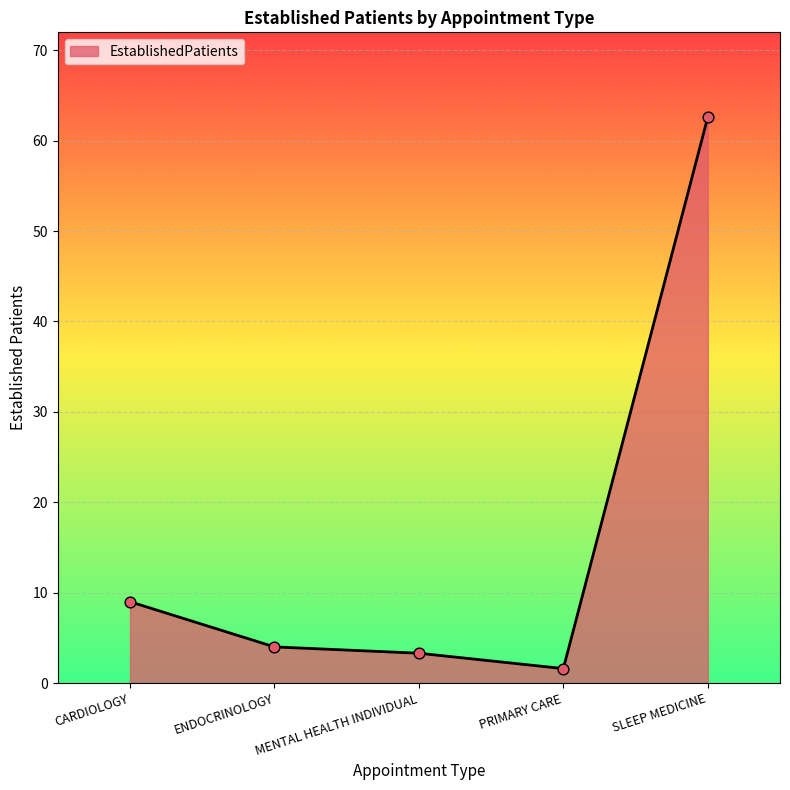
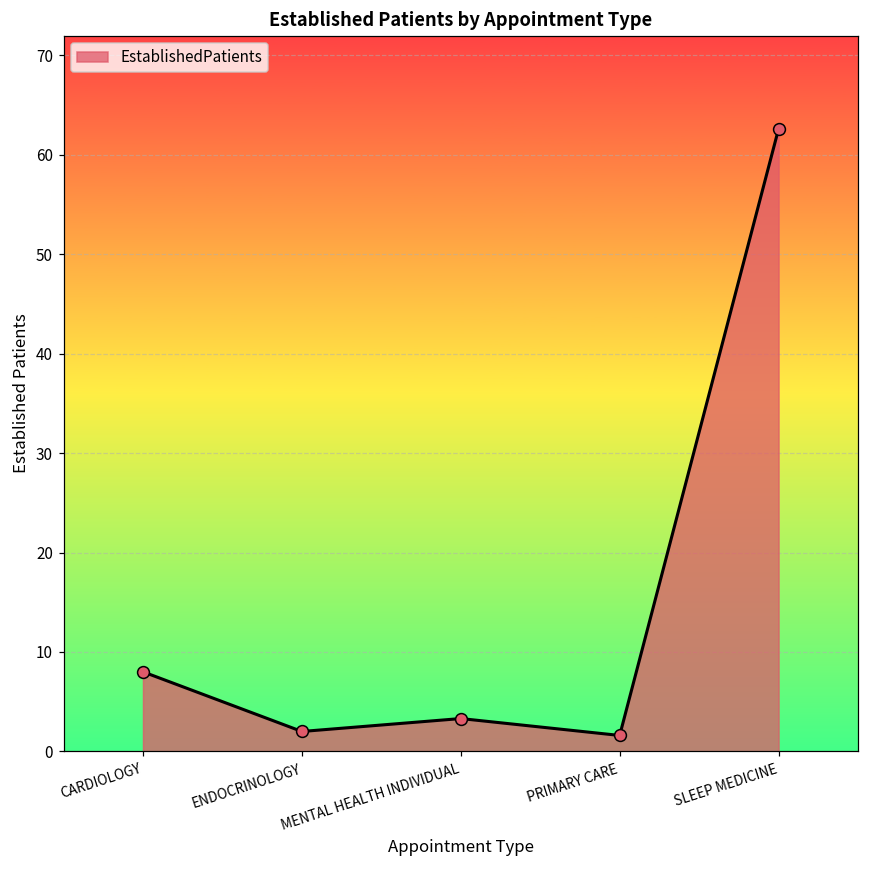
  {
-   "CARDIOLOGY": 9,
-   "ENDOCRINOLOGY": 4,
+   "CARDIOLOGY": 8,
+   "ENDOCRINOLOGY": 2,
    "MENTAL HEALTH INDIVIDUAL": 3,
    "PRIMARY CARE": 2,
    "SLEEP MEDICINE": 63
  }
